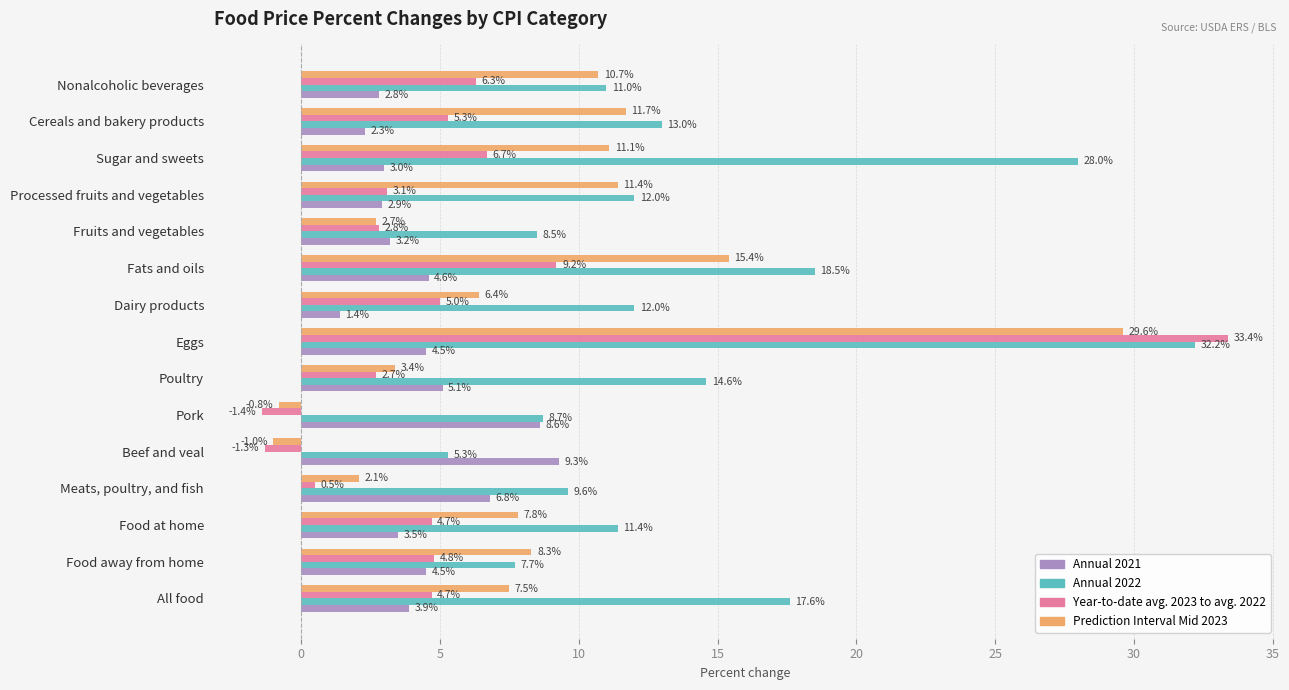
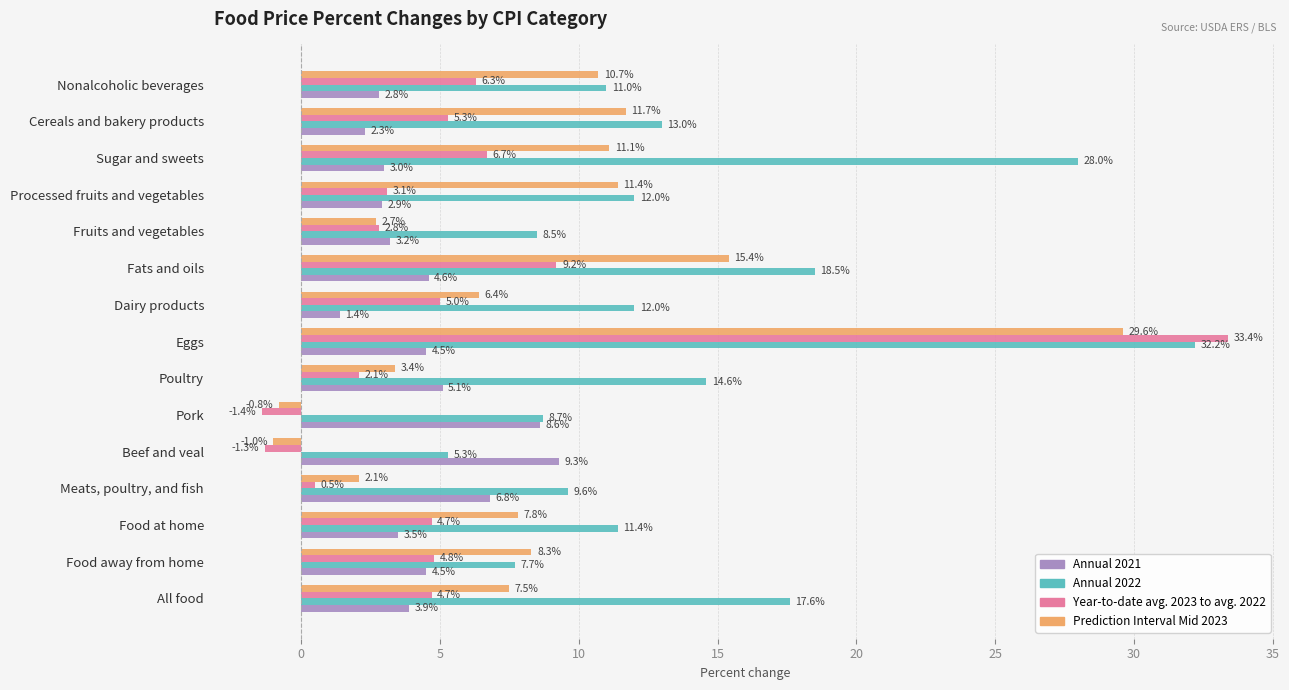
  {
    "Annual 2021": {
      "Nonalcoholic beverages": "2.8%",
      "Cereals and bakery products": "2.3%",
      "Sugar and sweets": "3.0%",
      "Processed fruits and vegetables": "2.9%",
      "Fruits and vegetables": "3.2%",
      "Fats and oils": "4.6%",
      "Dairy products": "1.4%",
      "Eggs": "4.5%",
      "Poultry": "5.1%",
      "Beef and veal": "9.3%",
      "Meats, poultry, and fish": "6.8%",
      "Food at home": "3.5%",
      "Food away from home": "4.5%",
      "All food": "3.9%"
    },
    "Annual 2022": {
      "Nonalcoholic beverages": "11.0%",
      "Cereals and bakery products": "13.0%",
      "Sugar and sweets": "28.0%",
      "Processed fruits and vegetables": "12.0%",
      "Fruits and vegetables": "8.5%",
      "Fats and oils": "18.5%",
      "Dairy products": "12.0%",
      "Eggs": "32.2%",
      "Poultry": "14.6%",
      "Beef and veal": "5.3%",
      "Meats, poultry, and fish": "9.6%",
      "Food at home": "11.4%",
      "Food away from home": "7.7%",
      "All food": "17.6%"
    },
    "Year-to-date avg. 2023 to avg. 2022": {
      "Nonalcoholic beverages": "6.3%",
      "Cereals and bakery products": "5.3%",
      "Sugar and sweets": "6.7%",
      "Processed fruits and vegetables": "3.1%",
      "Fats and oils": "9.2%",
      "Dairy products": "5.0%",
      "Eggs": "33.4%",
-     "Poultry": "2.7%",
+     "Poultry": "2.1%",
      "Pork": "-1.4%",
      "Meats, poultry, and fish": "0.5%",
      "Food at home": "4.7%",
      "Food away from home": "4.8%",
      "All food": "4.7%"
    },
    "Prediction Interval Mid 2023": {
      "Nonalcoholic beverages": "10.7%",
      "Cereals and bakery products": "11.7%",
      "Sugar and sweets": "11.1%",
      "Processed fruits and vegetables": "11.4%",
      "Fats and oils": "15.4%",
      "Dairy products": "6.4%",
      "Eggs": "29.6%",
      "Poultry": "3.4%",
      "Pork": "-0.8%",
      "Meats, poultry, and fish": "2.1%",
      "Food at home": "7.8%",
      "Food away from home": "8.3%",
      "All food": "7.5%"
    }
  }
